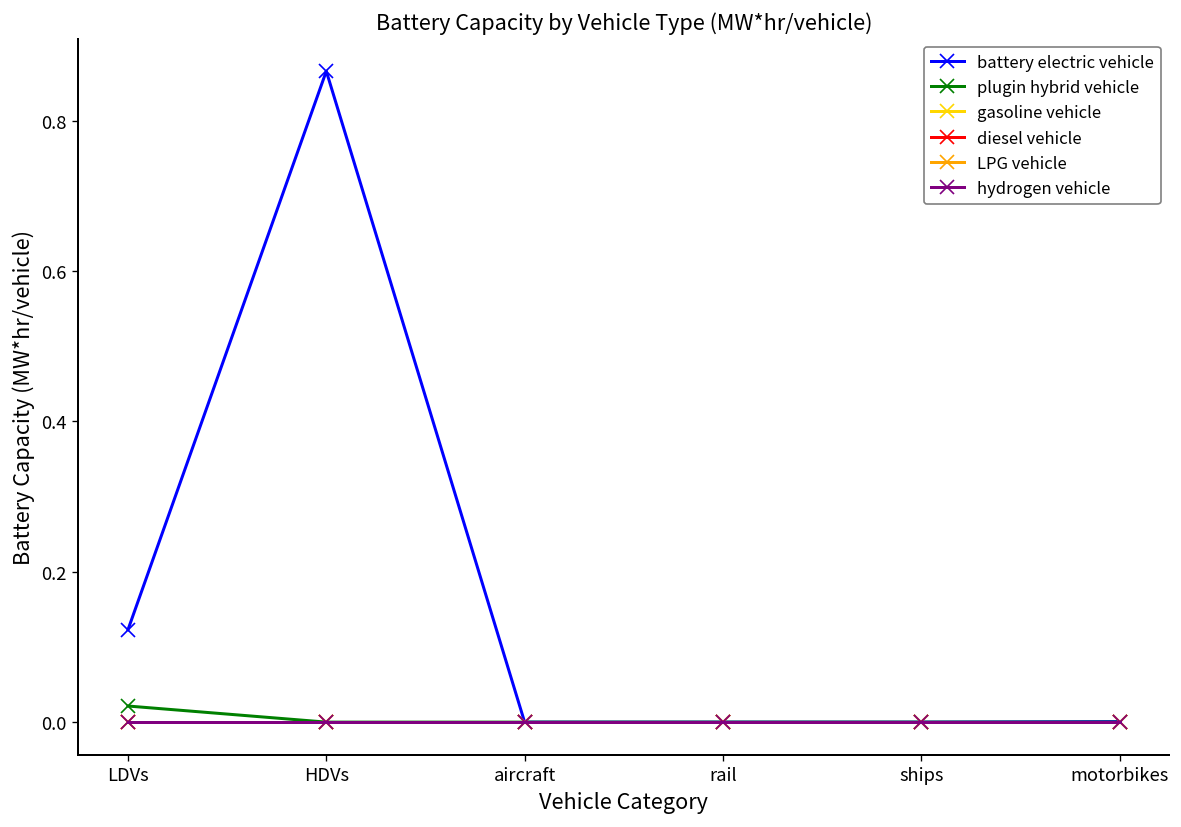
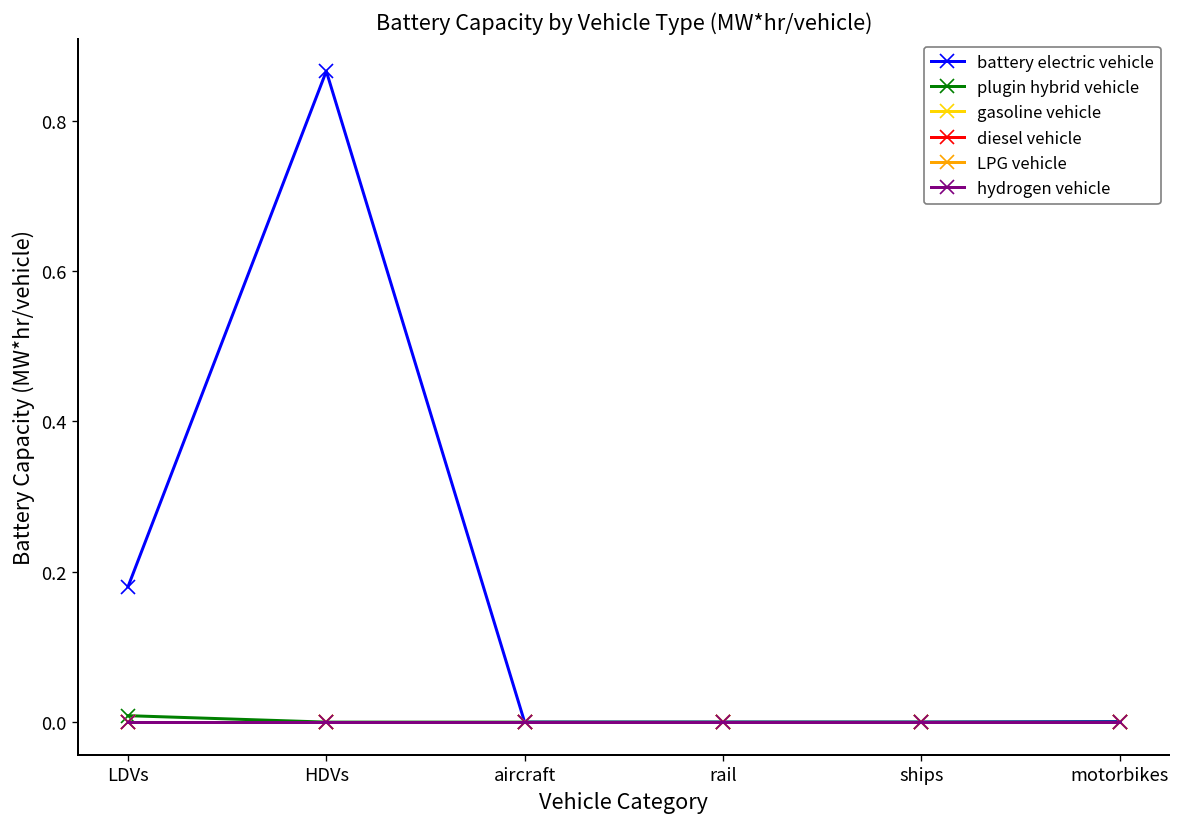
  {
    "battery electric vehicle": {
-     "LDVs": 0.12,
+     "LDVs": 0.18,
      "HDVs": 0.87
    },
    "plugin hybrid vehicle": {
-     "LDVs": 0.02
+     "LDVs": 0.01
    },
    "hydrogen vehicle": {
      "LDVs": 0.00
    }
  }
